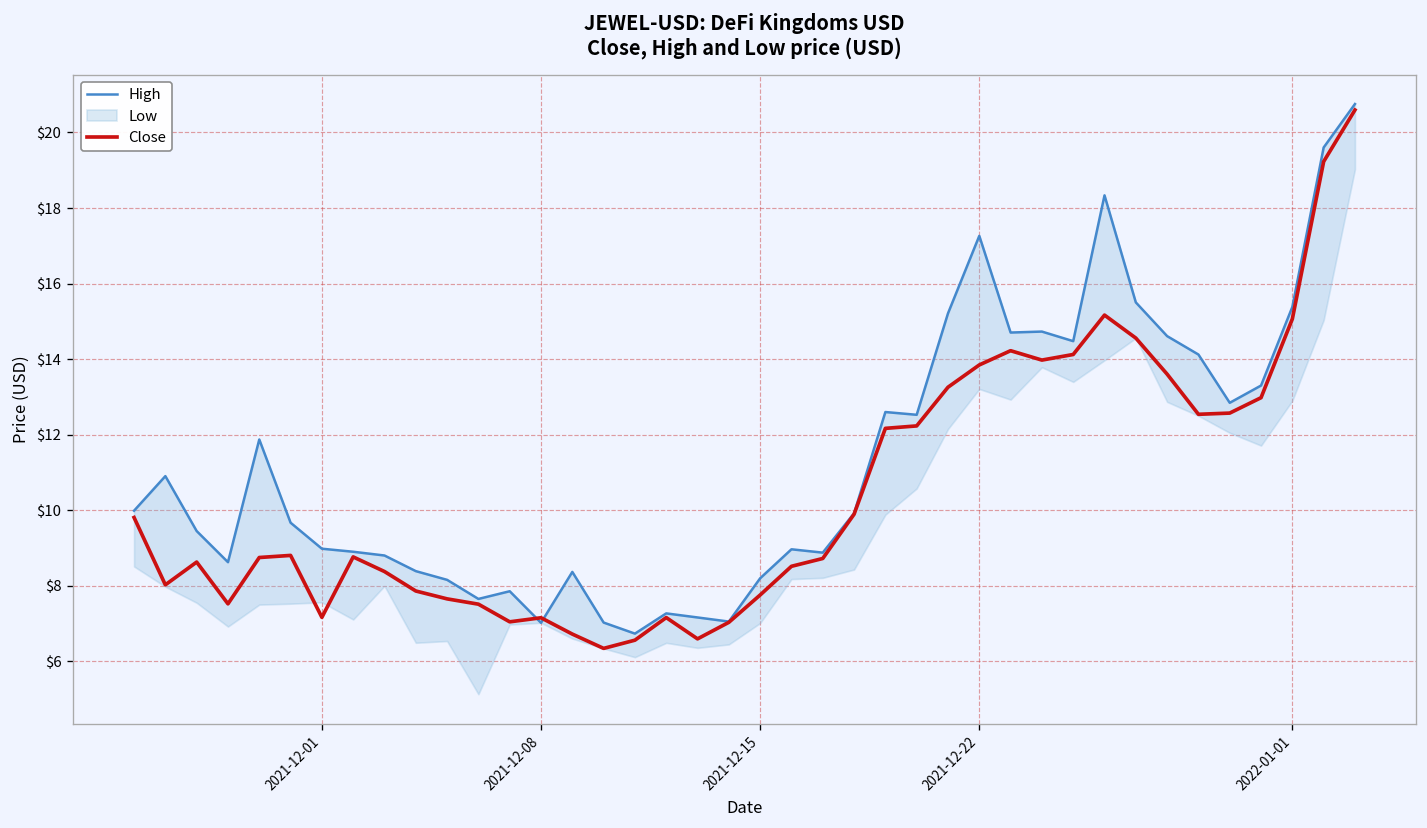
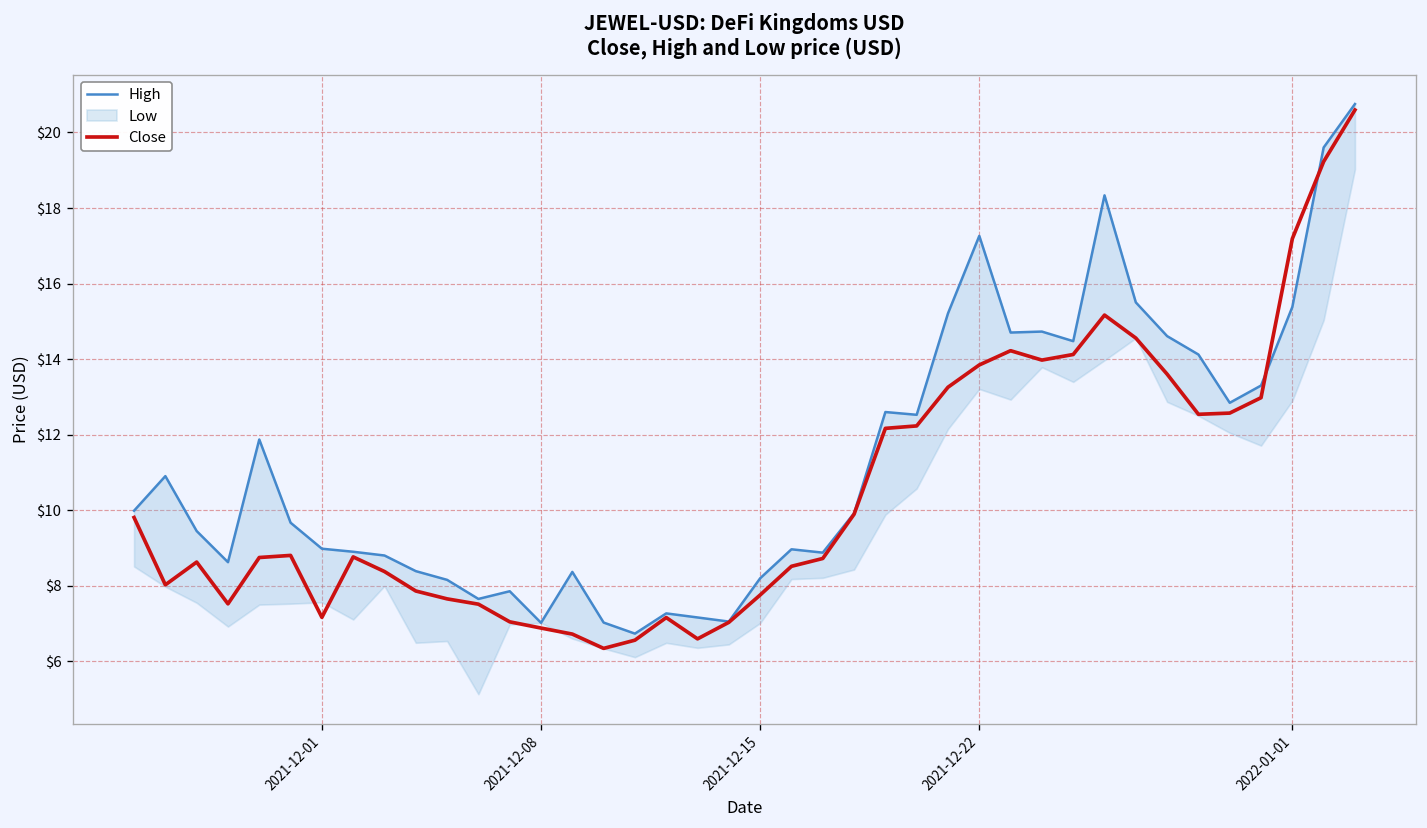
  {
    "Low": {
      "2021-12-01": "$9.0",
      "2021-12-08": "$7.0",
      "2021-12-15": "$8.2",
      "2021-12-22": "$17.3",
      "2022-01-01": "$15.4"
    },
    "Close": {
      "2021-12-01": "$7.2",
-     "2021-12-08": "$7.2",
+     "2021-12-08": "$6.9",
      "2021-12-15": "$7.8",
      "2021-12-22": "$13.8",
-     "2022-01-01": "$15.1"
+     "2022-01-01": "$17.2"
    }
  }
